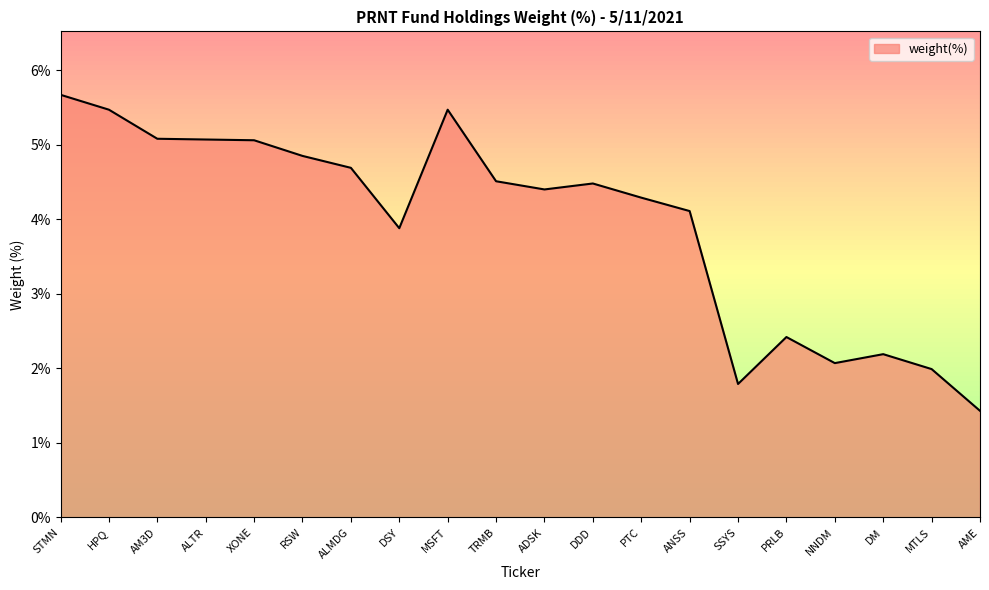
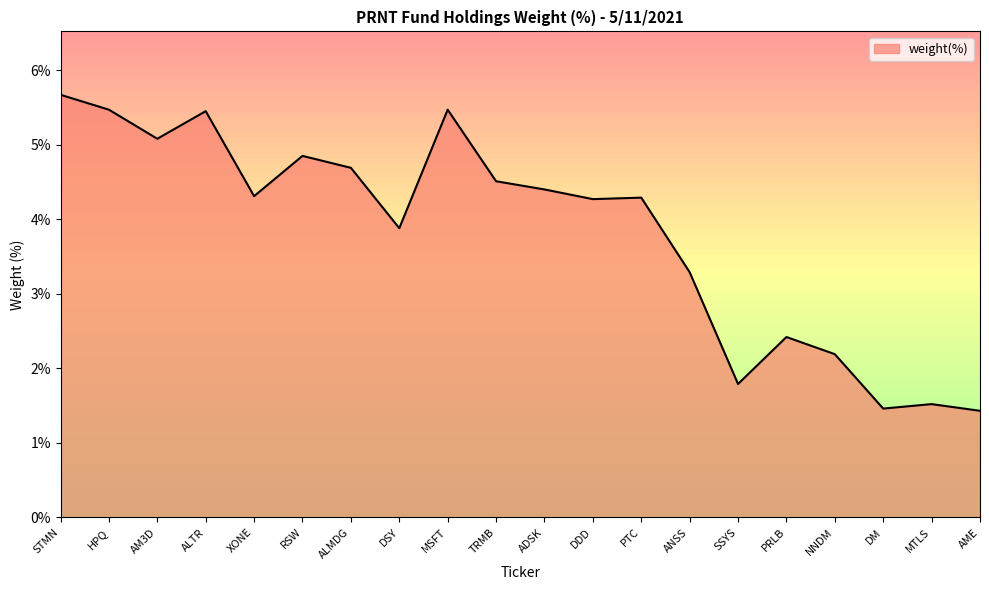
  {
    "STMN": "5.7%",
    "HPQ": "5.5%",
    "AM3D": "5.1%",
-   "ALTR": "5.1%",
-   "XONE": "5.1%",
+   "ALTR": "5.5%",
+   "XONE": "4.3%",
    "RSW": "4.9%",
    "ALMDG": "4.7%",
    "DSY": "3.9%",
    "MSFT": "5.5%",
    "TRMB": "4.5%",
    "ADSK": "4.4%",
-   "DDD": "4.5%",
+   "DDD": "4.3%",
    "PTC": "4.3%",
-   "ANSS": "4.1%",
+   "ANSS": "3.3%",
    "SSYS": "1.8%",
    "PRLB": "2.4%",
-   "NNDM": "2.1%",
-   "DM": "2.2%",
-   "MTLS": "2.0%",
+   "NNDM": "2.2%",
+   "DM": "1.5%",
+   "MTLS": "1.5%",
    "AME": "1.4%"
  }
